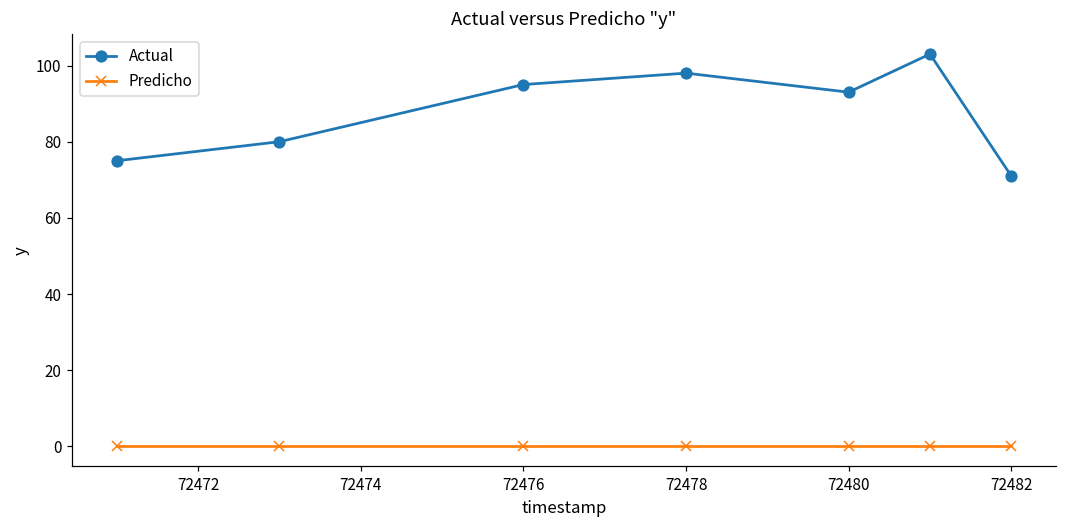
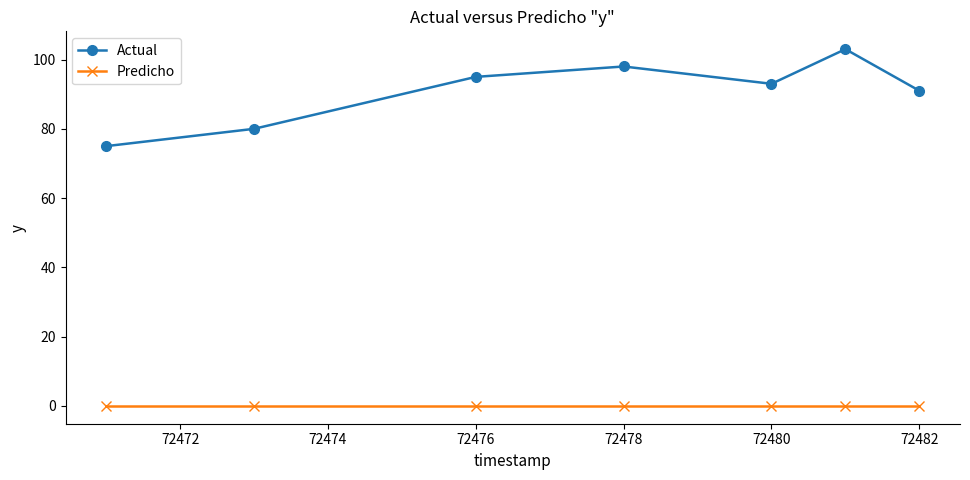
  {
    "Actual": {
      "72476": 95,
      "72478": 98,
      "72480": 93,
-     "72482": 71
+     "72482": 91
    },
    "Predicho": {
      "72476": 0,
      "72478": 0,
      "72480": 0,
      "72482": 0
    }
  }
